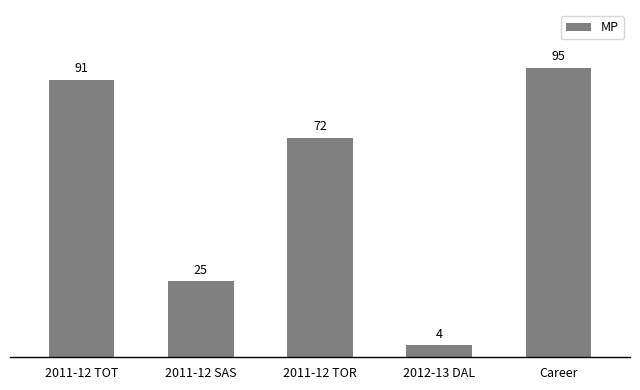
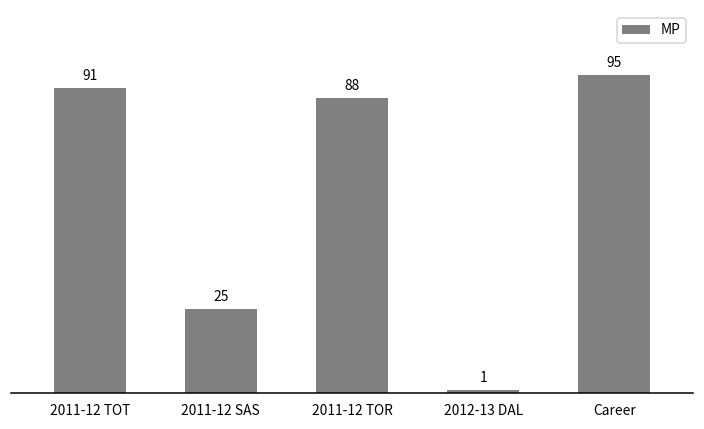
  {
    "2011-12 TOT": 91,
    "2011-12 SAS": 25,
-   "2011-12 TOR": 72,
-   "2012-13 DAL": 4,
+   "2011-12 TOR": 88,
+   "2012-13 DAL": 1,
    "Career": 95
  }
